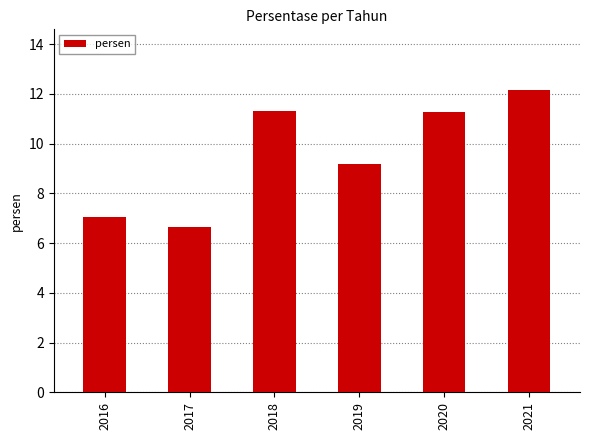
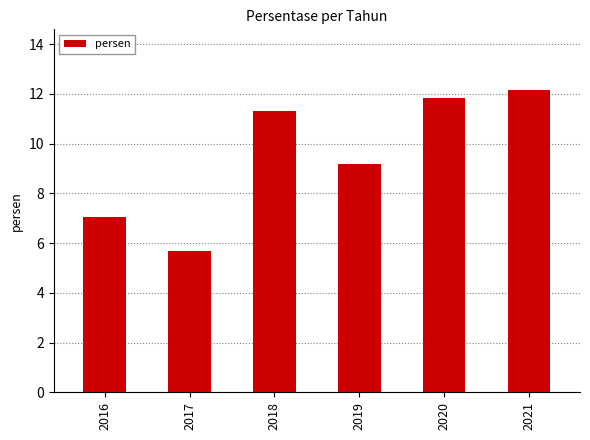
  {
    "2016": 7.1,
-   "2017": 6.7,
+   "2017": 5.7,
    "2018": 11.3,
    "2019": 9.2,
-   "2020": 11.3,
+   "2020": 11.8,
    "2021": 12.2
  }
